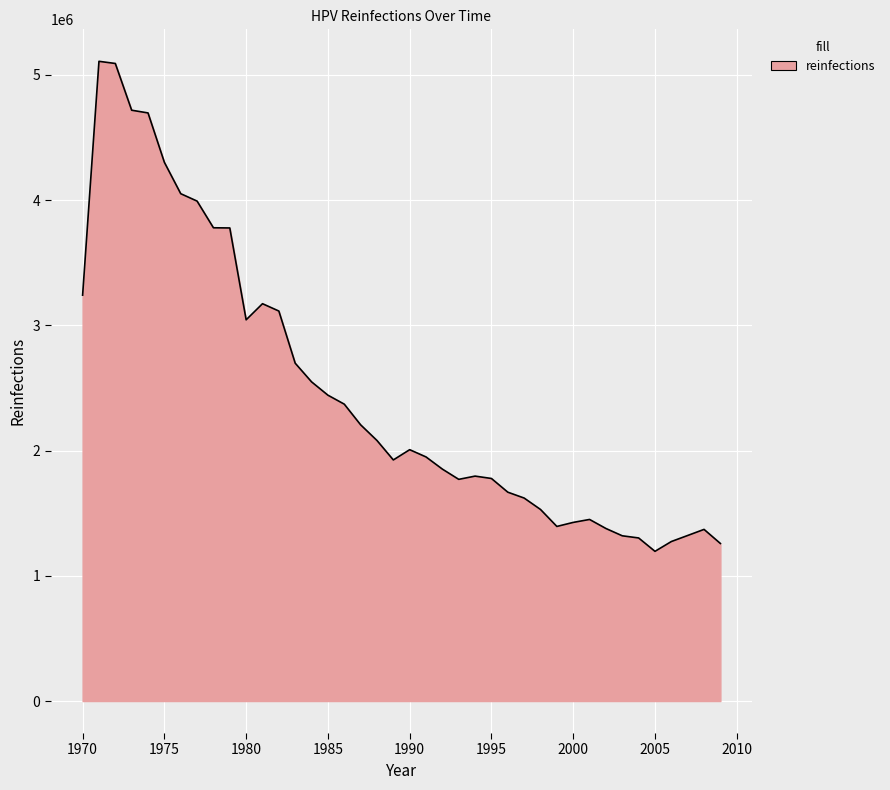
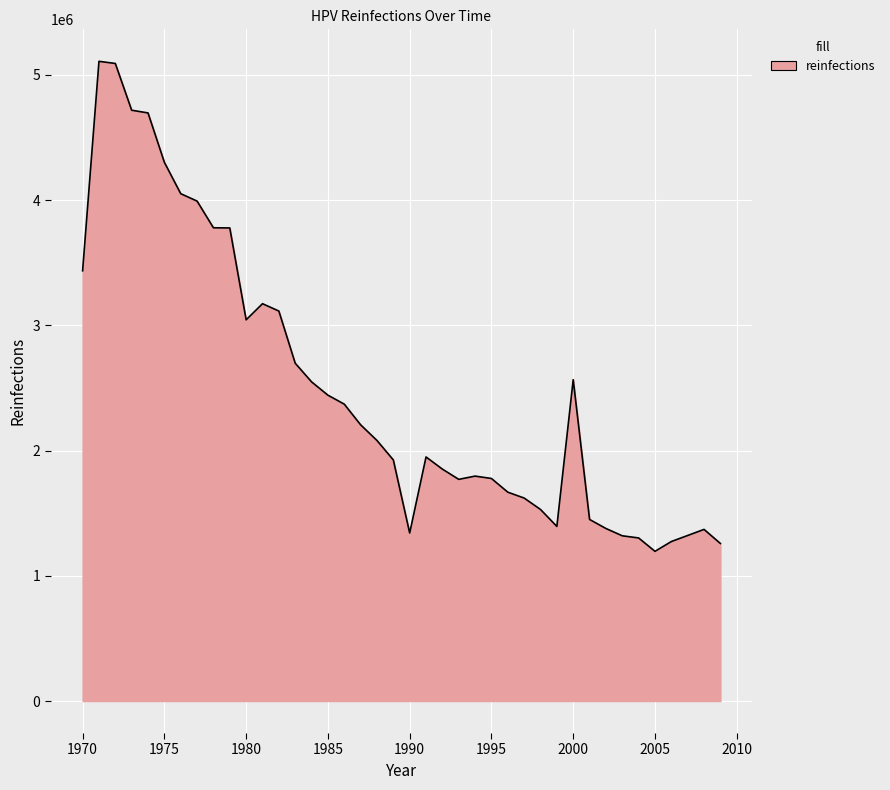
  {
-   "1970": 3240000,
+   "1970": 3440000,
    "1975": 4300000,
    "1980": 3040000,
    "1985": 2440000,
-   "1990": 2010000,
+   "1990": 1340000,
    "1995": 1780000,
-   "2000": 1430000,
+   "2000": 2570000,
    "2005": 1200000
  }
